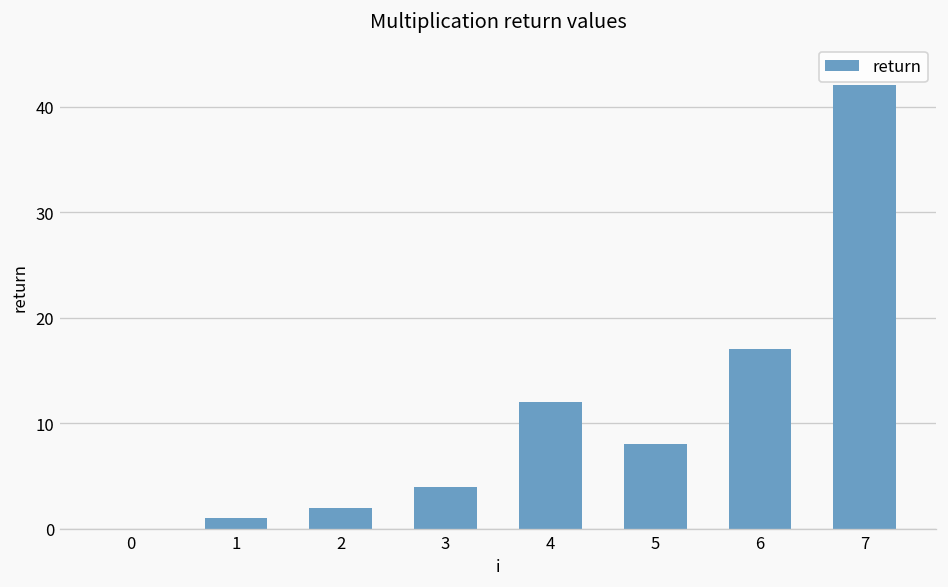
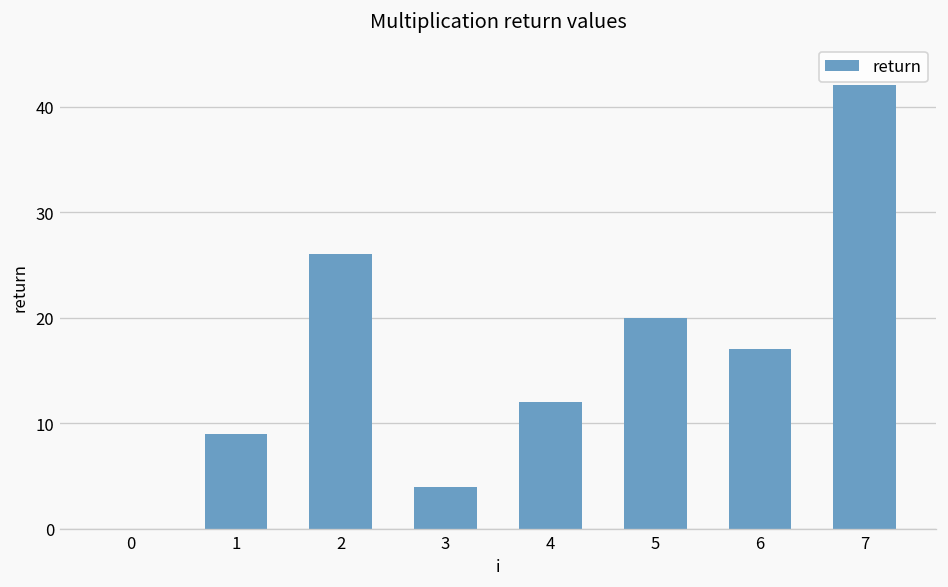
  {
    "0": 0,
-   "1": 1,
-   "2": 2,
+   "1": 9,
+   "2": 26,
    "3": 4,
    "4": 12,
-   "5": 8,
+   "5": 20,
    "6": 17,
    "7": 42
  }
